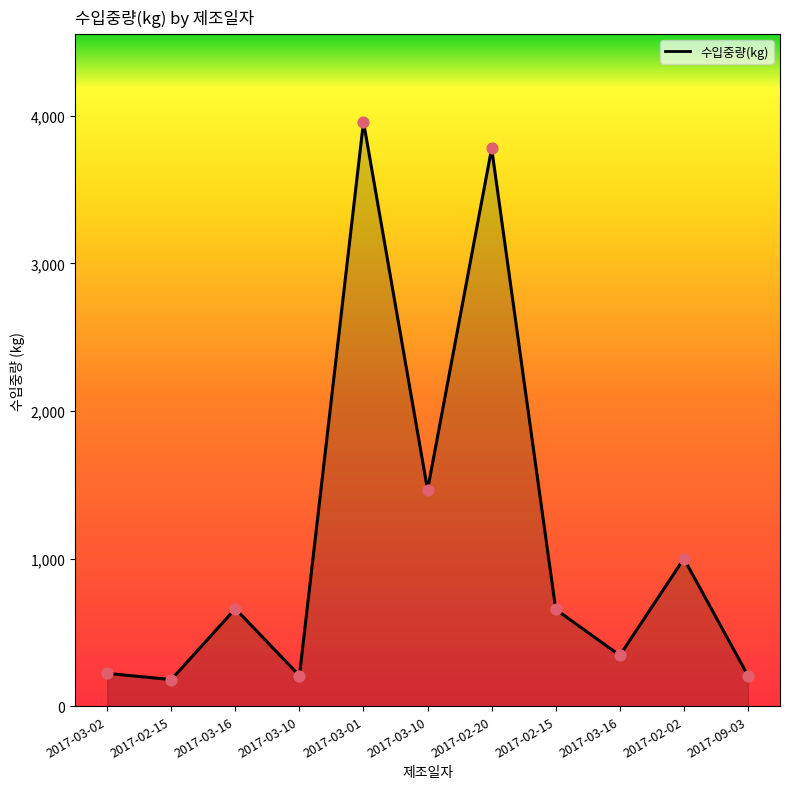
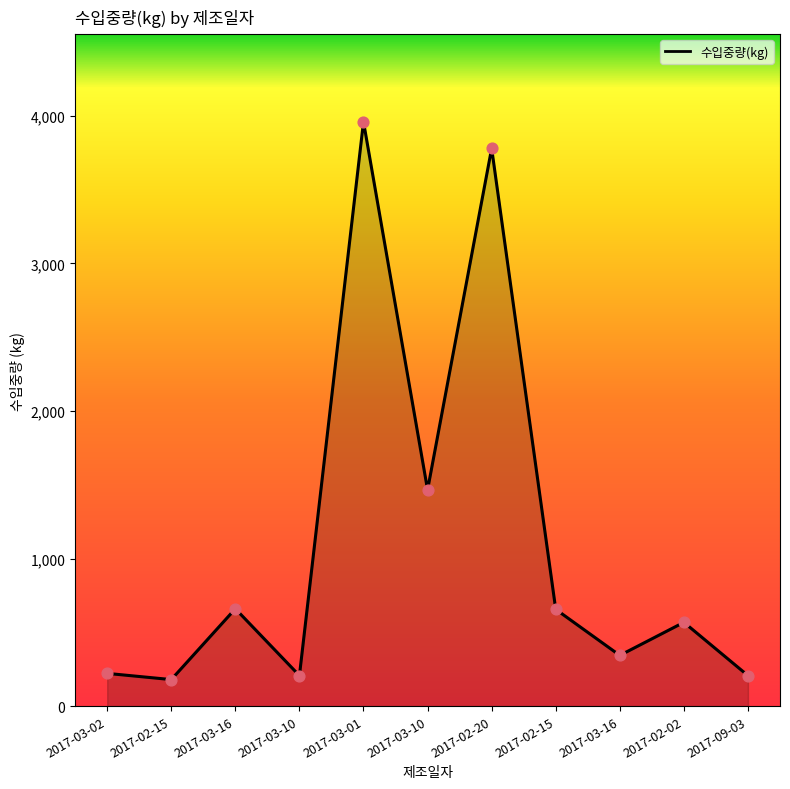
  {
    "2017-03-02": "220",
    "2017-03-01": "3,960",
    "2017-02-20": "3,780",
-   "2017-02-02": "1,000",
+   "2017-02-02": "570",
    "2017-09-03": "210"
  }
